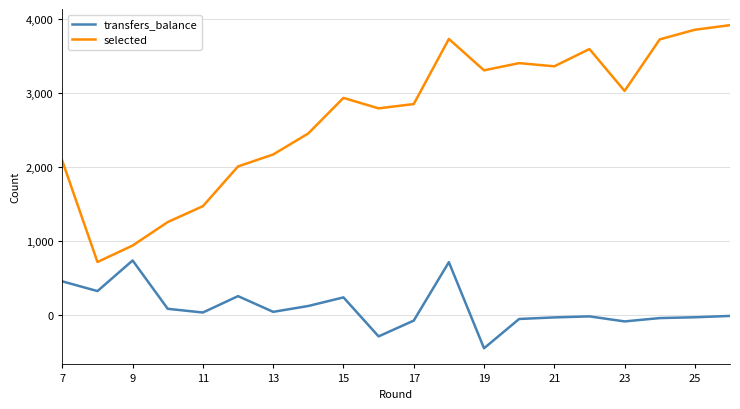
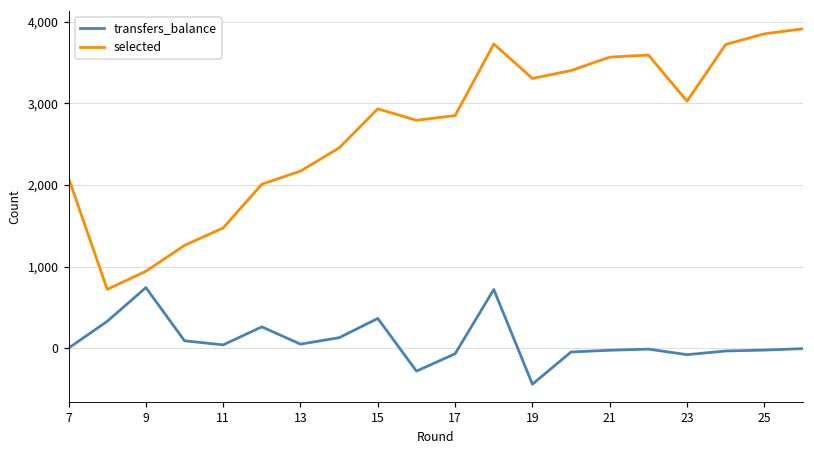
  {
    "transfers_balance": {
-     "7": "500",
+     "7": "0",
      "9": "700",
      "11": "0",
      "13": "0",
-     "15": "200",
+     "15": "400",
      "17": "-100",
      "19": "-400",
      "21": "0",
      "23": "-100",
      "25": "0"
    },
    "selected": {
      "7": "2,100",
      "9": "900",
      "11": "1,500",
      "13": "2,200",
      "15": "2,900",
      "17": "2,900",
      "19": "3,300",
-     "21": "3,400",
+     "21": "3,600",
      "23": "3,000",
      "25": "3,900"
    }
  }
